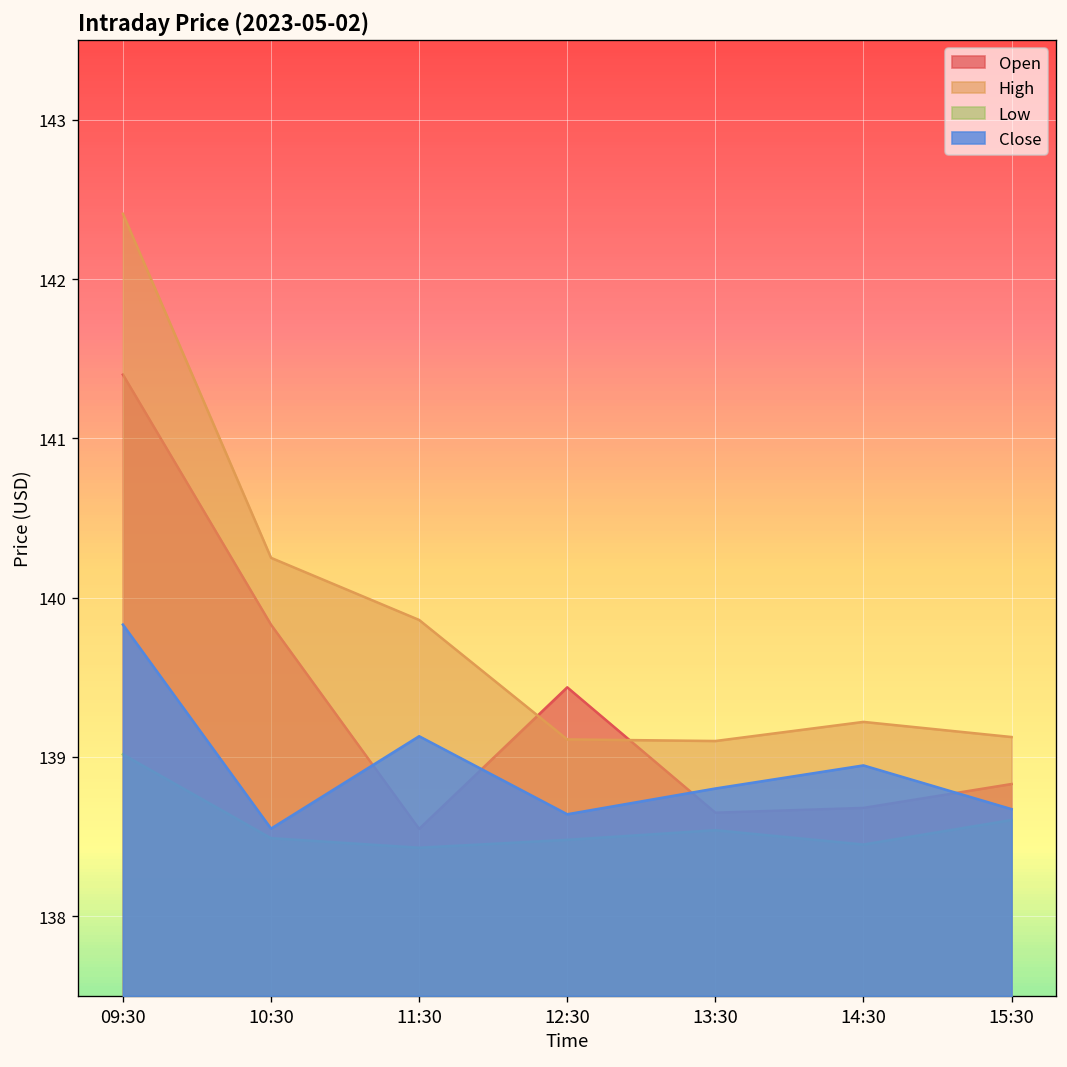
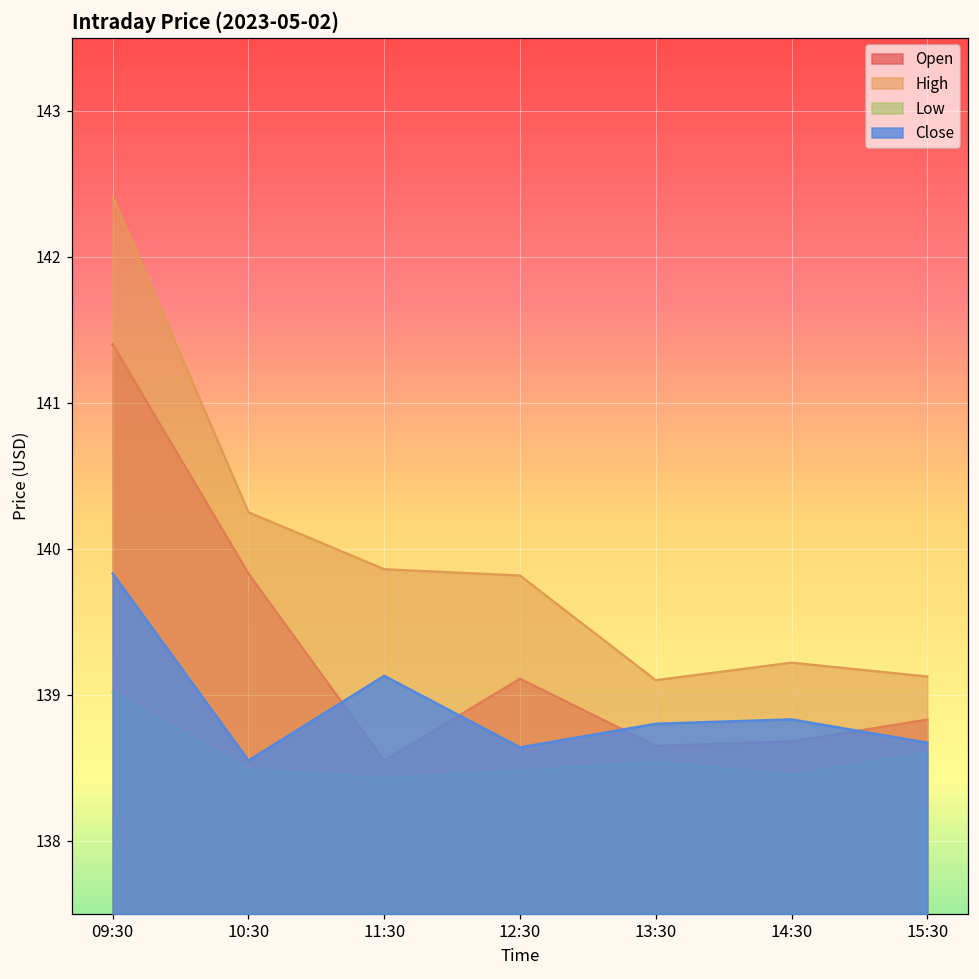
  {
    "Open": {
      "09:30": 141.40,
      "10:30": 139.83,
      "11:30": 138.55,
-     "12:30": 139.44,
+     "12:30": 139.11,
      "13:30": 138.65,
      "14:30": 138.68,
      "15:30": 138.83
    },
    "High": {
      "09:30": 142.41,
      "10:30": 140.25,
      "11:30": 139.86,
-     "12:30": 139.11,
+     "12:30": 139.82,
      "13:30": 139.10,
      "14:30": 139.22,
      "15:30": 139.13
    },
    "Low": {
      "09:30": 139.02,
      "10:30": 138.49,
      "11:30": 138.43,
      "12:30": 138.48,
      "13:30": 138.54,
      "14:30": 138.45,
      "15:30": 138.60
    },
    "Close": {
      "09:30": 139.83,
      "10:30": 138.55,
      "11:30": 139.13,
      "12:30": 138.64,
      "13:30": 138.80,
-     "14:30": 138.95,
+     "14:30": 138.83,
      "15:30": 138.67
    }
  }
